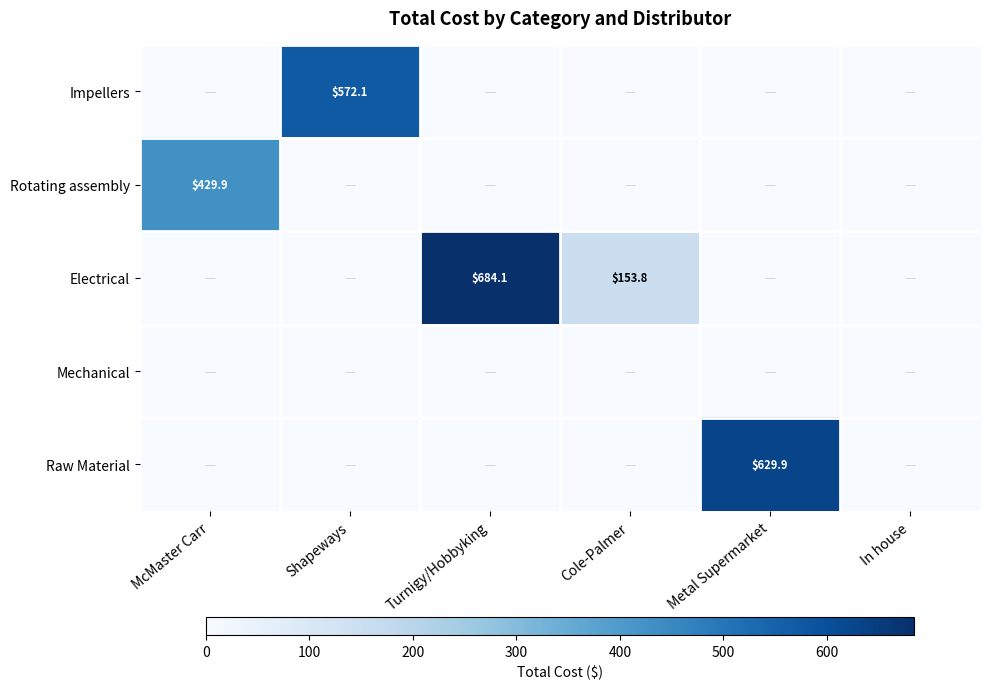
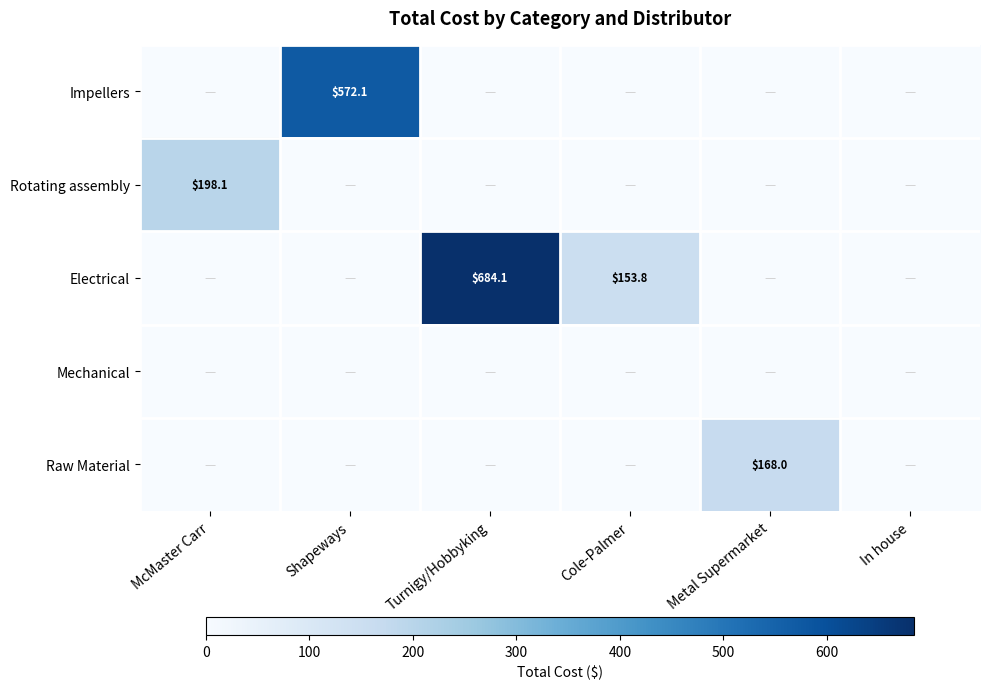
  {
    "Impellers": {
      "Shapeways": "$572.1"
    },
    "Rotating assembly": {
-     "McMaster Carr": "$429.9"
+     "McMaster Carr": "$198.1"
    },
    "Electrical": {
      "Turnigy/Hobbyking": "$684.1",
      "Cole-Palmer": "$153.8"
    },
    "Raw Material": {
-     "Metal Supermarket": "$629.9"
+     "Metal Supermarket": "$168.0"
    }
  }
